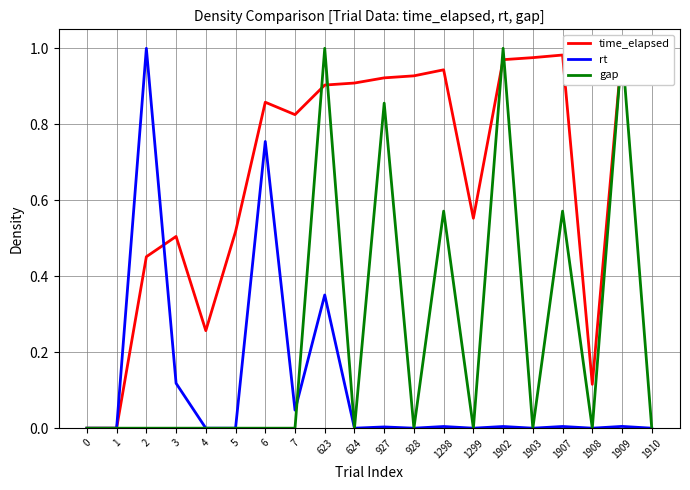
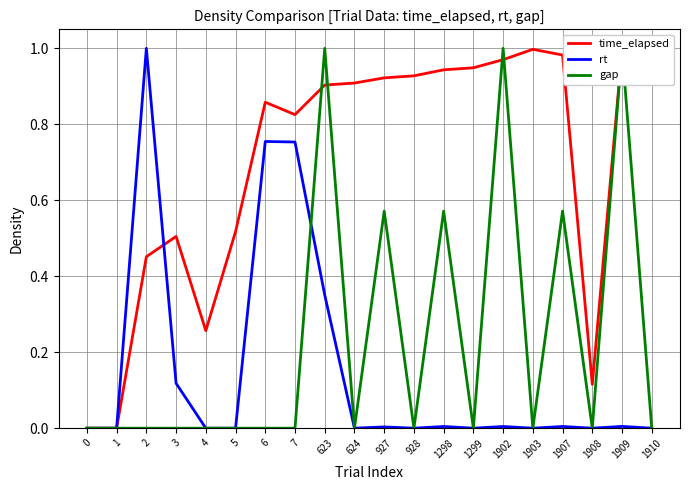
  {
    "time_elapsed": {
      "2": 0.45,
      "3": 0.50,
      "4": 0.26,
      "5": 0.52,
      "6": 0.86,
      "7": 0.83,
      "623": 0.90,
      "624": 0.91,
      "927": 0.92,
      "928": 0.93,
      "1298": 0.94,
-     "1299": 0.55,
+     "1299": 0.95,
      "1902": 0.97,
-     "1903": 0.98,
+     "1903": 1.00,
      "1907": 0.98,
      "1908": 0.12
    },
    "rt": {
      "2": 1.00,
      "3": 0.12,
      "6": 0.75,
-     "7": 0.05,
+     "7": 0.75,
      "623": 0.35,
      "927": 0.00,
      "1298": 0.00,
      "1902": 0.00,
      "1907": 0.00,
      "1909": 0.00
    },
    "gap": {
      "2": 0.00,
      "3": 0.00,
      "6": 0.00,
      "7": 0.00,
      "623": 1.00,
-     "927": 0.86,
+     "927": 0.57,
      "1298": 0.57,
      "1902": 1.00,
      "1907": 0.57
    }
  }
